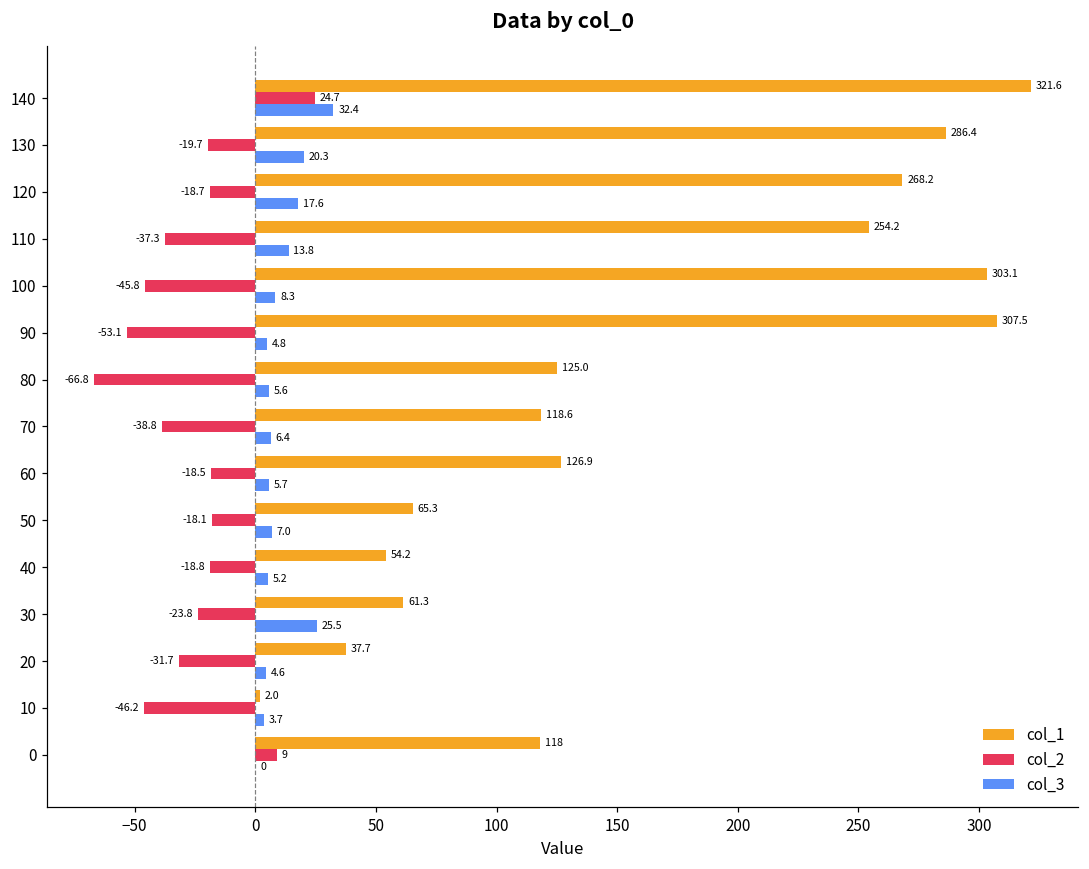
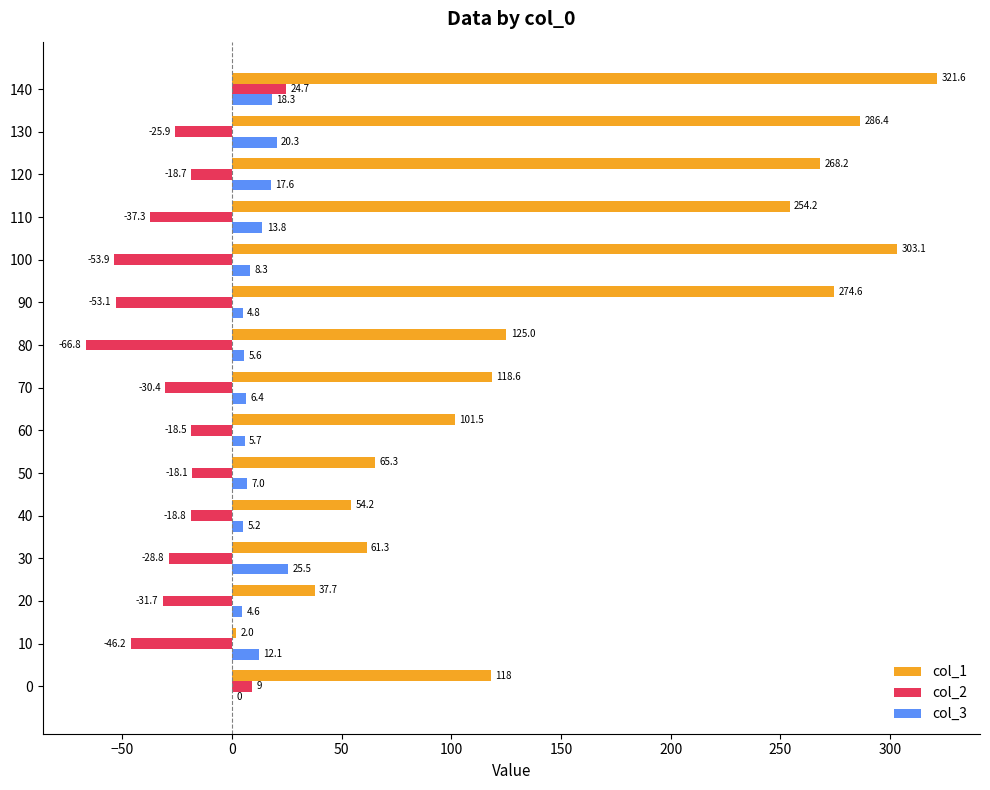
  {
    "col_1": {
      "140": 321.6,
      "130": 286.4,
      "120": 268.2,
      "110": 254.2,
      "100": 303.1,
-     "90": 307.5,
+     "90": 274.6,
      "80": 125.0,
      "70": 118.6,
-     "60": 126.9,
+     "60": 101.5,
      "50": 65.3,
      "40": 54.2,
      "30": 61.3,
      "20": 37.7,
      "10": 2.0,
      "0": 118
    },
    "col_2": {
      "140": 24.7,
-     "130": -19.7,
+     "130": -25.9,
      "120": -18.7,
      "110": -37.3,
-     "100": -45.8,
+     "100": -53.9,
      "90": -53.1,
      "80": -66.8,
-     "70": -38.8,
+     "70": -30.4,
      "60": -18.5,
      "50": -18.1,
      "40": -18.8,
-     "30": -23.8,
+     "30": -28.8,
      "20": -31.7,
      "10": -46.2,
      "0": 9
    },
    "col_3": {
-     "140": 32.4,
+     "140": 18.3,
      "130": 20.3,
      "120": 17.6,
      "110": 13.8,
      "100": 8.3,
      "90": 4.8,
      "80": 5.6,
      "70": 6.4,
      "60": 5.7,
      "50": 7.0,
      "40": 5.2,
      "30": 25.5,
      "20": 4.6,
-     "10": 3.7,
+     "10": 12.1,
      "0": 0
    }
  }
